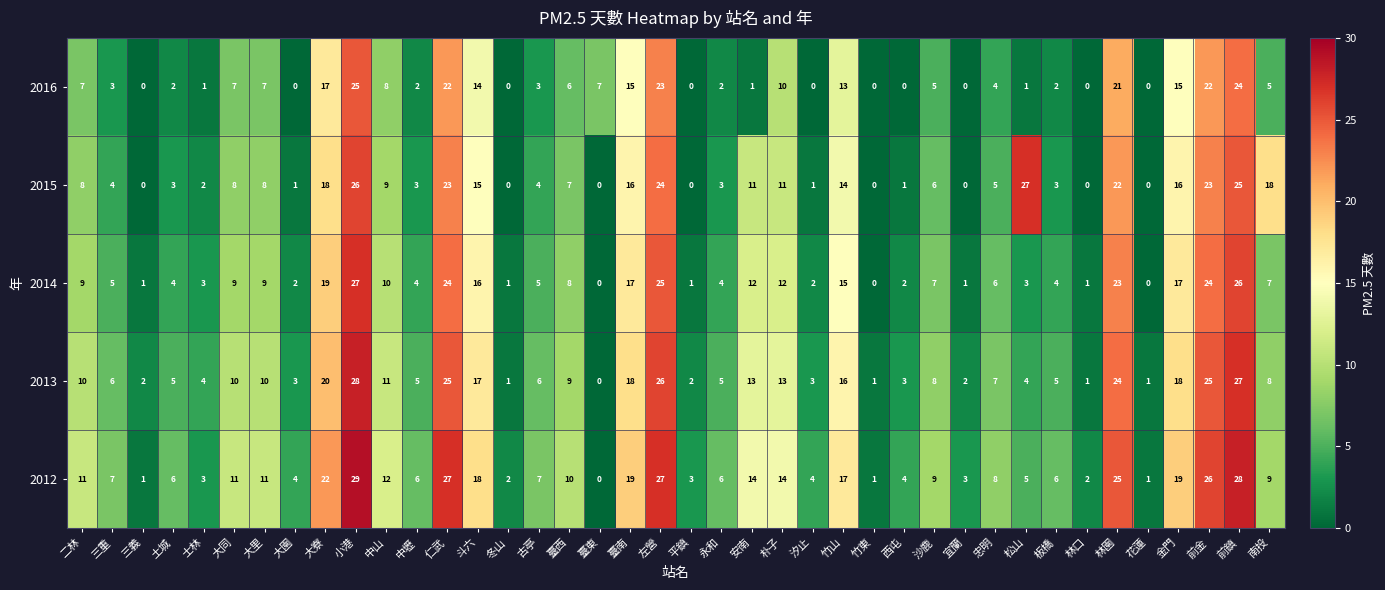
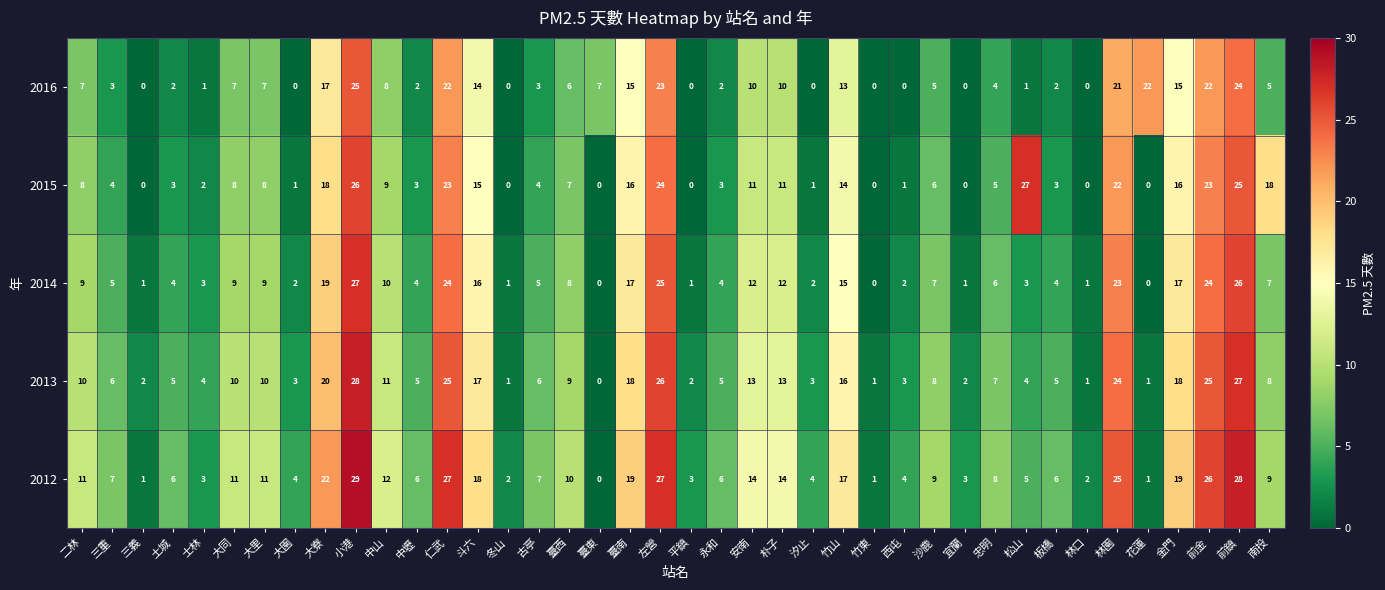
  {
    "2016": {
      "二林": 7,
      "三重": 3,
      "三義": 0,
      "土城": 2,
      "士林": 1,
      "大同": 7,
      "大里": 7,
      "大園": 0,
      "大寮": 17,
      "小港": 25,
      "中山": 8,
      "中壢": 2,
      "仁武": 22,
      "斗六": 14,
      "冬山": 0,
      "古亭": 3,
      "臺西": 6,
      "臺東": 7,
      "臺南": 15,
      "左營": 23,
      "平鎮": 0,
      "永和": 2,
-     "安南": 1,
+     "安南": 10,
      "朴子": 10,
      "汐止": 0,
      "竹山": 13,
      "竹東": 0,
      "西屯": 0,
      "沙鹿": 5,
      "宜蘭": 0,
      "忠明": 4,
      "松山": 1,
      "板橋": 2,
      "林口": 0,
      "林園": 21,
-     "花蓮": 0,
+     "花蓮": 22,
      "金門": 15,
      "前金": 22,
      "前鎮": 24,
      "南投": 5
    },
    "2015": {
      "二林": 8,
      "三重": 4,
      "三義": 0,
      "土城": 3,
      "士林": 2,
      "大同": 8,
      "大里": 8,
      "大園": 1,
      "大寮": 18,
      "小港": 26,
      "中山": 9,
      "中壢": 3,
      "仁武": 23,
      "斗六": 15,
      "冬山": 0,
      "古亭": 4,
      "臺西": 7,
      "臺東": 0,
      "臺南": 16,
      "左營": 24,
      "平鎮": 0,
      "永和": 3,
      "安南": 11,
      "朴子": 11,
      "汐止": 1,
      "竹山": 14,
      "竹東": 0,
      "西屯": 1,
      "沙鹿": 6,
      "宜蘭": 0,
      "忠明": 5,
      "松山": 27,
      "板橋": 3,
      "林口": 0,
      "林園": 22,
      "花蓮": 0,
      "金門": 16,
      "前金": 23,
      "前鎮": 25,
      "南投": 18
    },
    "2014": {
      "二林": 9,
      "三重": 5,
      "三義": 1,
      "土城": 4,
      "士林": 3,
      "大同": 9,
      "大里": 9,
      "大園": 2,
      "大寮": 19,
      "小港": 27,
      "中山": 10,
      "中壢": 4,
      "仁武": 24,
      "斗六": 16,
      "冬山": 1,
      "古亭": 5,
      "臺西": 8,
      "臺東": 0,
      "臺南": 17,
      "左營": 25,
      "平鎮": 1,
      "永和": 4,
      "安南": 12,
      "朴子": 12,
      "汐止": 2,
      "竹山": 15,
      "竹東": 0,
      "西屯": 2,
      "沙鹿": 7,
      "宜蘭": 1,
      "忠明": 6,
      "松山": 3,
      "板橋": 4,
      "林口": 1,
      "林園": 23,
      "花蓮": 0,
      "金門": 17,
      "前金": 24,
      "前鎮": 26,
      "南投": 7
    },
    "2013": {
      "二林": 10,
      "三重": 6,
      "三義": 2,
      "土城": 5,
      "士林": 4,
      "大同": 10,
      "大里": 10,
      "大園": 3,
      "大寮": 20,
      "小港": 28,
      "中山": 11,
      "中壢": 5,
      "仁武": 25,
      "斗六": 17,
      "冬山": 1,
      "古亭": 6,
      "臺西": 9,
      "臺東": 0,
      "臺南": 18,
      "左營": 26,
      "平鎮": 2,
      "永和": 5,
      "安南": 13,
      "朴子": 13,
      "汐止": 3,
      "竹山": 16,
      "竹東": 1,
      "西屯": 3,
      "沙鹿": 8,
      "宜蘭": 2,
      "忠明": 7,
      "松山": 4,
      "板橋": 5,
      "林口": 1,
      "林園": 24,
      "花蓮": 1,
      "金門": 18,
      "前金": 25,
      "前鎮": 27,
      "南投": 8
    },
    "2012": {
      "二林": 11,
      "三重": 7,
      "三義": 1,
      "土城": 6,
      "士林": 3,
      "大同": 11,
      "大里": 11,
      "大園": 4,
      "大寮": 22,
      "小港": 29,
      "中山": 12,
      "中壢": 6,
      "仁武": 27,
      "斗六": 18,
      "冬山": 2,
      "古亭": 7,
      "臺西": 10,
      "臺東": 0,
      "臺南": 19,
      "左營": 27,
      "平鎮": 3,
      "永和": 6,
      "安南": 14,
      "朴子": 14,
      "汐止": 4,
      "竹山": 17,
      "竹東": 1,
      "西屯": 4,
      "沙鹿": 9,
      "宜蘭": 3,
      "忠明": 8,
      "松山": 5,
      "板橋": 6,
      "林口": 2,
      "林園": 25,
      "花蓮": 1,
      "金門": 19,
      "前金": 26,
      "前鎮": 28,
      "南投": 9
    }
  }
